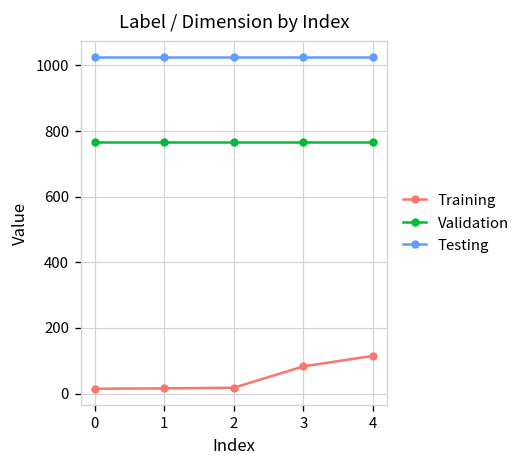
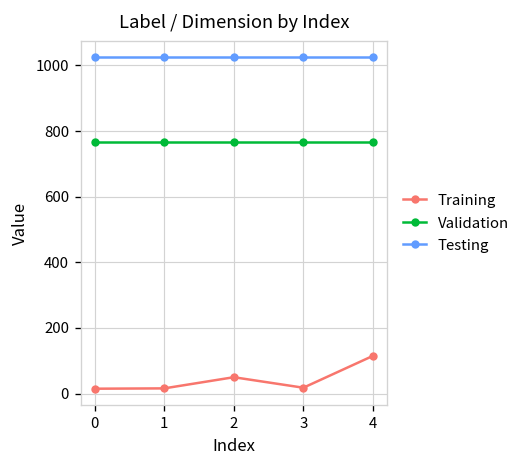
  {
    "Training": {
      "0": 20,
      "1": 20,
-     "2": 20,
-     "3": 80,
+     "2": 50,
+     "3": 20,
      "4": 120
    },
    "Validation": {
      "0": 770,
      "1": 770,
      "2": 770,
      "3": 770,
      "4": 770
    },
    "Testing": {
      "0": 1020,
      "1": 1020,
      "2": 1020,
      "3": 1020,
      "4": 1020
    }
  }
